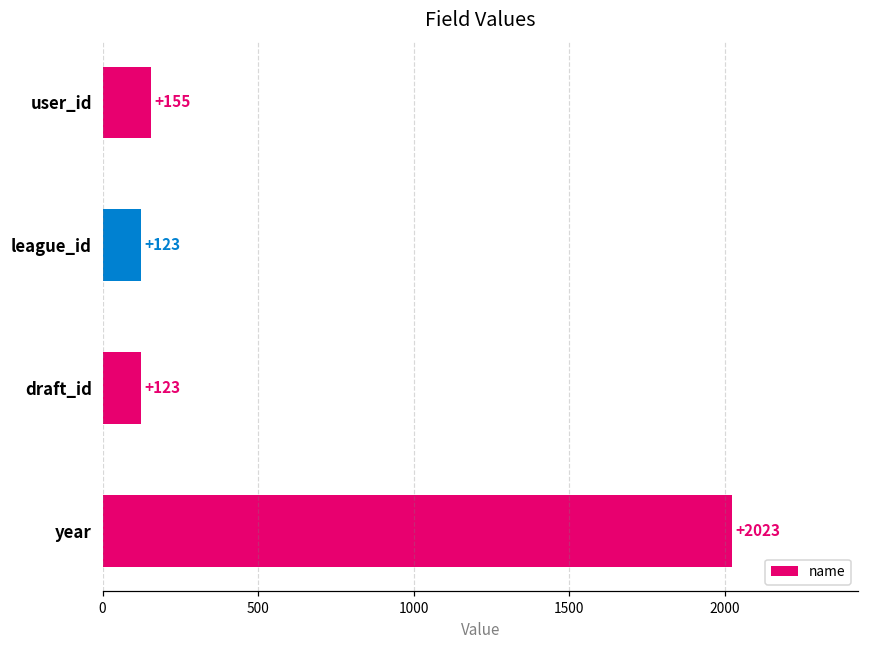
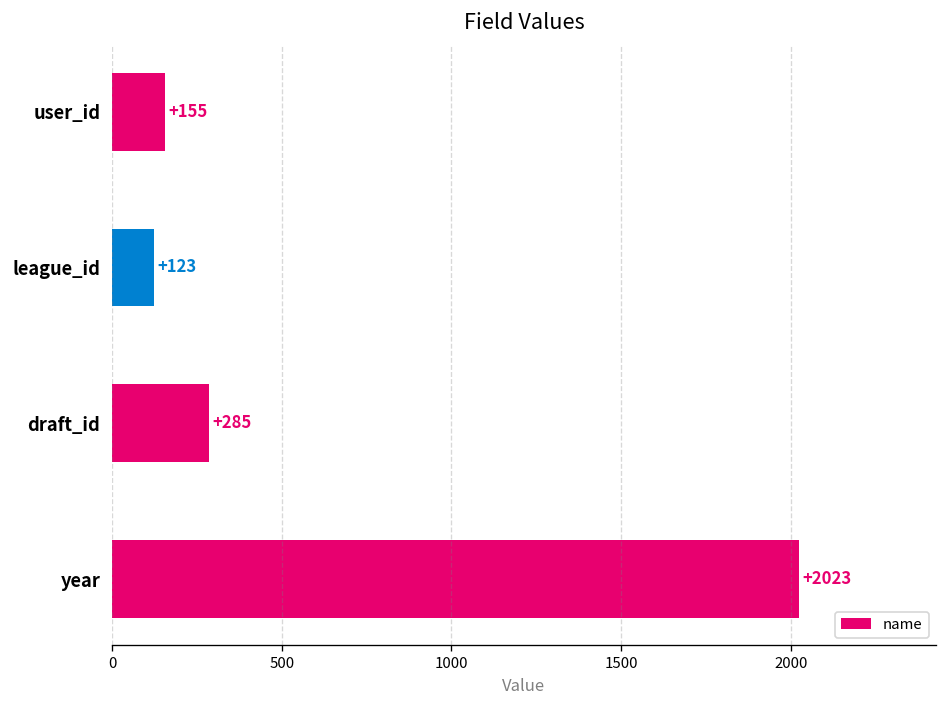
  {
    "user_id": "+155",
    "league_id": "+123",
-   "draft_id": "+123",
+   "draft_id": "+285",
    "year": "+2023"
  }
